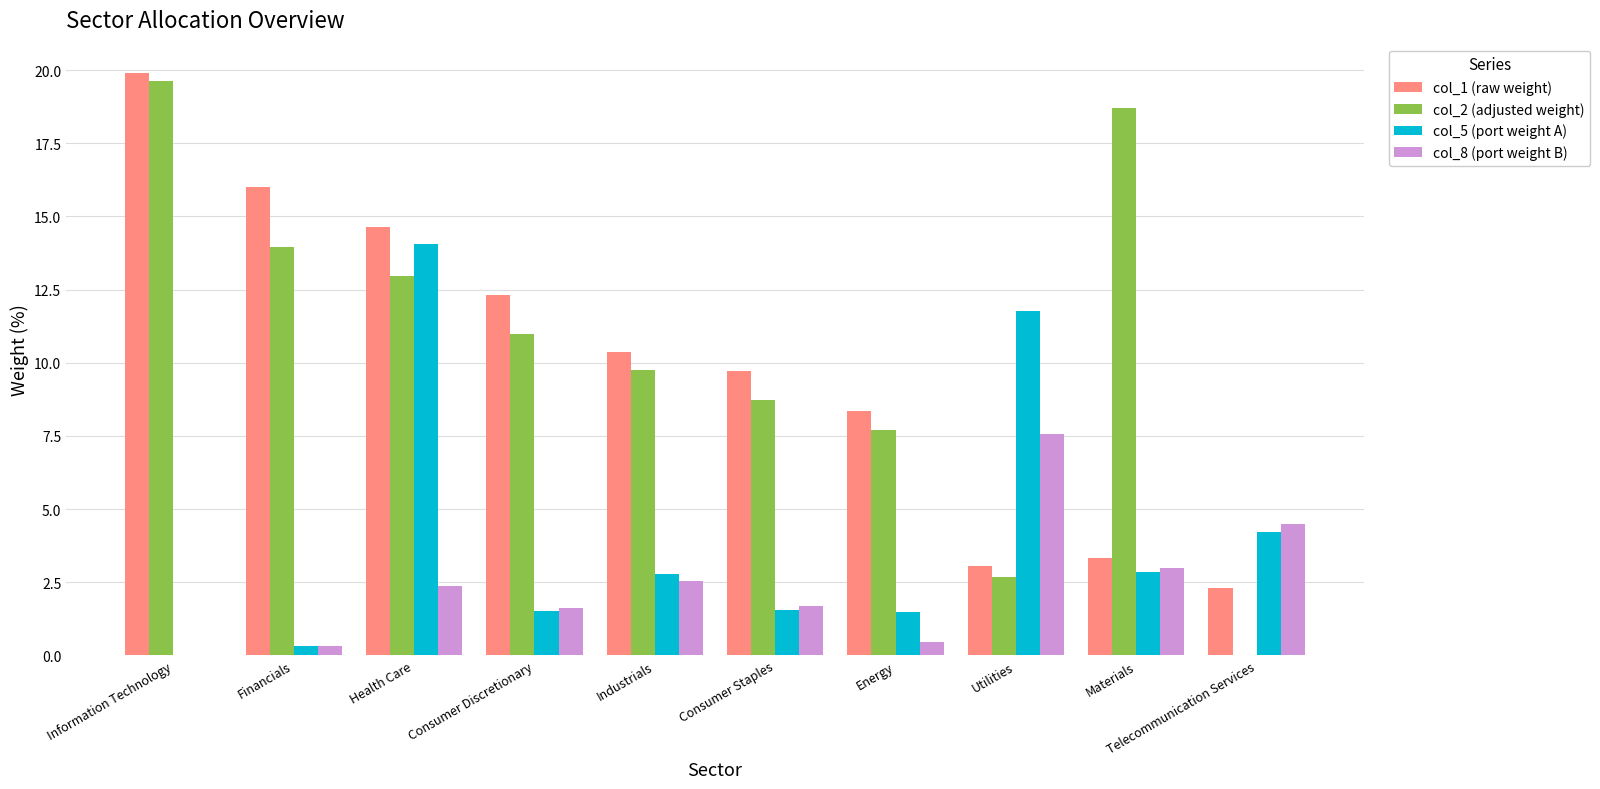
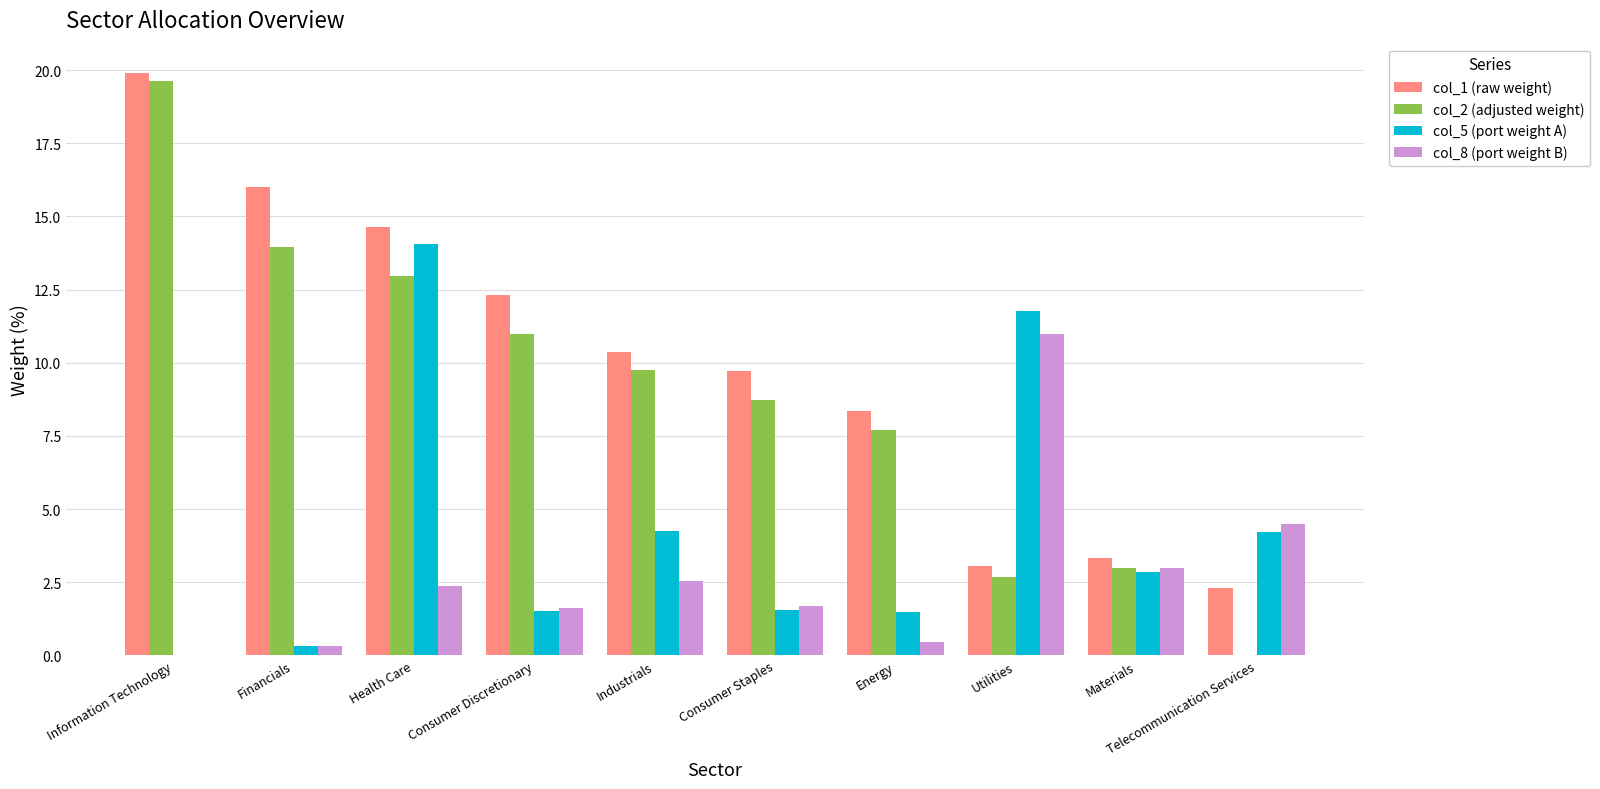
  {
    "col_1 (raw weight)": {
      "Information Technology": 19.9,
      "Financials": 16.0,
      "Health Care": 14.6,
      "Consumer Discretionary": 12.3,
      "Industrials": 10.4,
      "Consumer Staples": 9.7,
      "Energy": 8.3,
      "Utilities": 3.1,
      "Materials": 3.3,
      "Telecommunication Services": 2.3
    },
    "col_2 (adjusted weight)": {
      "Information Technology": 19.6,
      "Financials": 14.0,
      "Health Care": 13.0,
      "Consumer Discretionary": 11.0,
      "Industrials": 9.8,
      "Consumer Staples": 8.7,
      "Energy": 7.7,
      "Utilities": 2.7,
-     "Materials": 18.7,
+     "Materials": 3.0,
      "Telecommunication Services": 0.0
    },
    "col_5 (port weight A)": {
      "Information Technology": 0.0,
      "Financials": 0.3,
      "Health Care": 14.1,
      "Consumer Discretionary": 1.5,
-     "Industrials": 2.8,
+     "Industrials": 4.2,
      "Consumer Staples": 1.6,
      "Energy": 1.5,
      "Utilities": 11.8,
      "Materials": 2.9,
      "Telecommunication Services": 4.2
    },
    "col_8 (port weight B)": {
      "Information Technology": 0.0,
      "Financials": 0.3,
      "Health Care": 2.4,
      "Consumer Discretionary": 1.6,
      "Industrials": 2.6,
      "Consumer Staples": 1.7,
      "Energy": 0.4,
-     "Utilities": 7.6,
+     "Utilities": 11.0,
      "Materials": 3.0,
      "Telecommunication Services": 4.5
    }
  }
